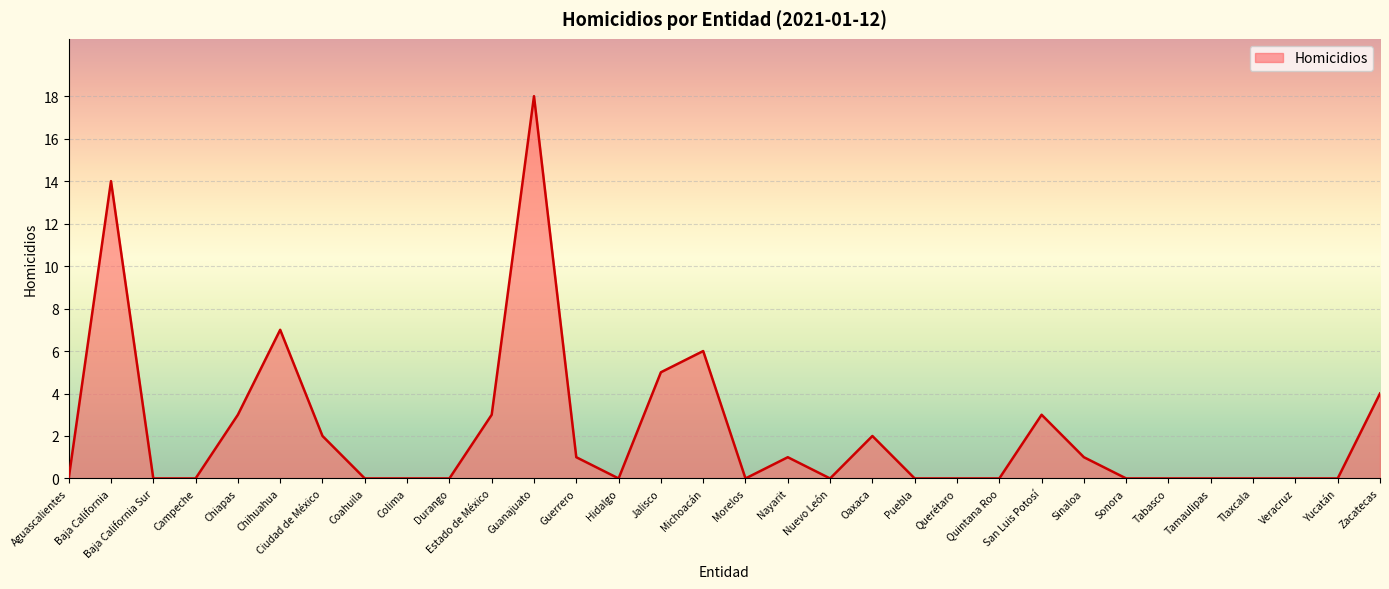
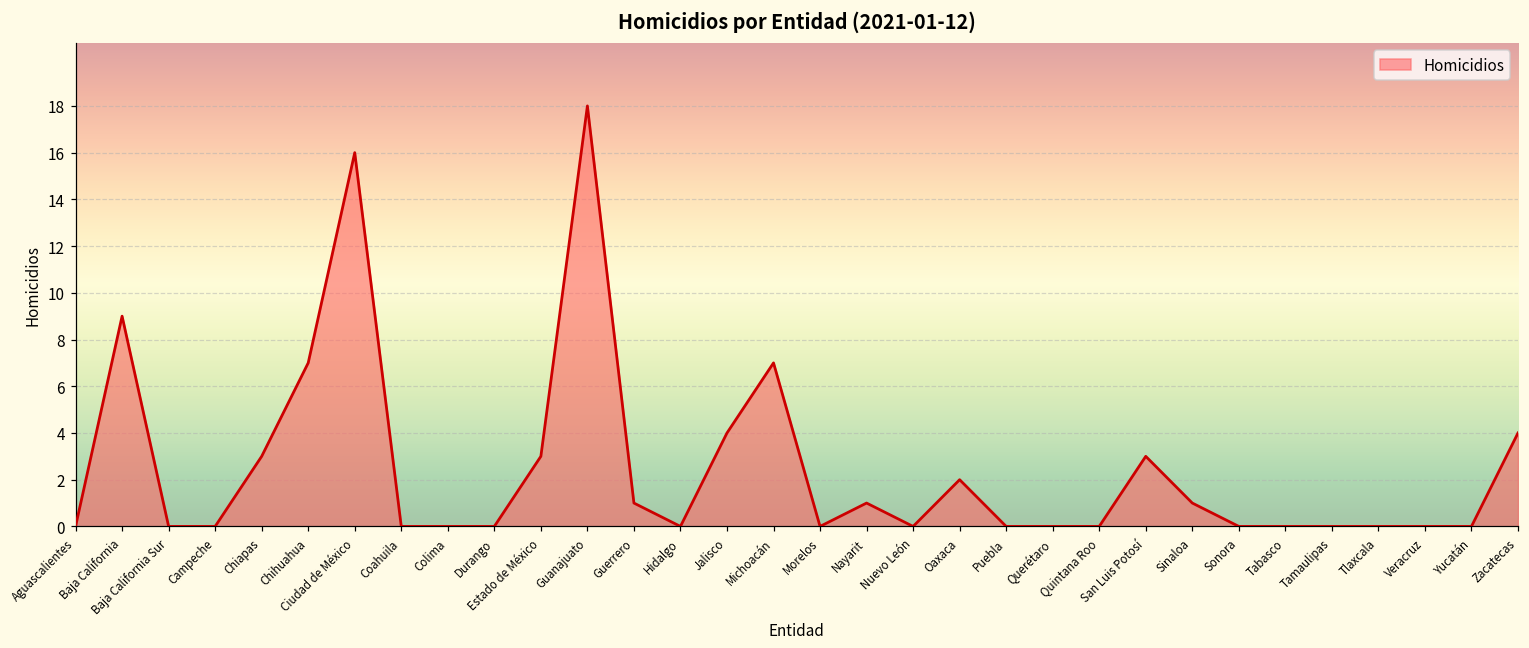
  {
    "Aguascalientes": 0,
-   "Baja California": 14,
+   "Baja California": 9,
    "Baja California Sur": 0,
    "Campeche": 0,
    "Chiapas": 3,
    "Chihuahua": 7,
-   "Ciudad de México": 2,
+   "Ciudad de México": 16,
    "Coahuila": 0,
    "Colima": 0,
    "Durango": 0,
    "Estado de México": 3,
    "Guanajuato": 18,
    "Guerrero": 1,
    "Hidalgo": 0,
-   "Jalisco": 5,
-   "Michoacán": 6,
+   "Jalisco": 4,
+   "Michoacán": 7,
    "Morelos": 0,
    "Nayarit": 1,
    "Nuevo León": 0,
    "Oaxaca": 2,
    "Puebla": 0,
    "Querétaro": 0,
    "Quintana Roo": 0,
    "San Luis Potosí": 3,
    "Sinaloa": 1,
    "Sonora": 0,
    "Tabasco": 0,
    "Tamaulipas": 0,
    "Tlaxcala": 0,
    "Veracruz": 0,
    "Yucatán": 0,
    "Zacatecas": 4
  }
